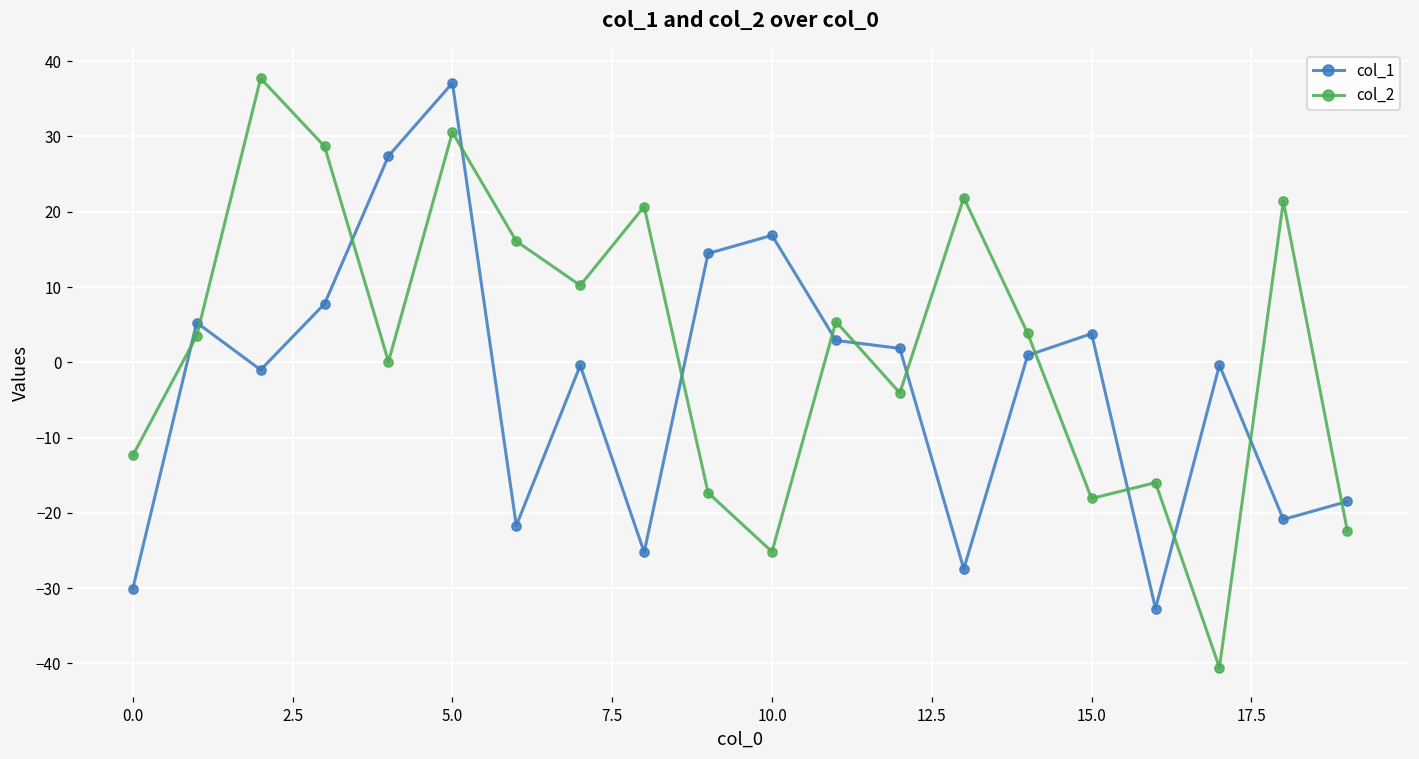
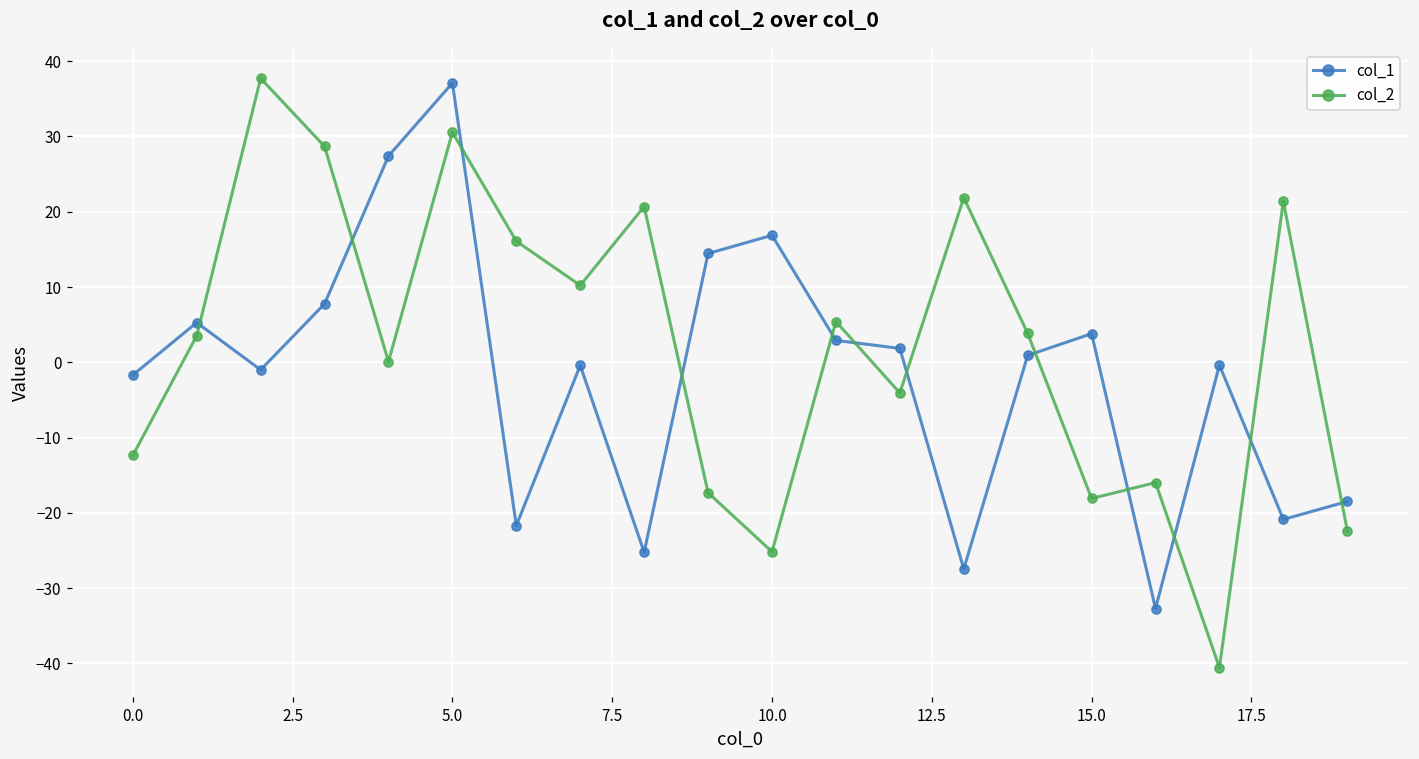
  {
    "col_1": {
-     "0.0": -30,
+     "0.0": -2,
      "5.0": 37,
      "10.0": 17,
      "15.0": 4
    },
    "col_2": {
      "0.0": -12,
      "5.0": 31,
      "10.0": -25,
      "15.0": -18
    }
  }
